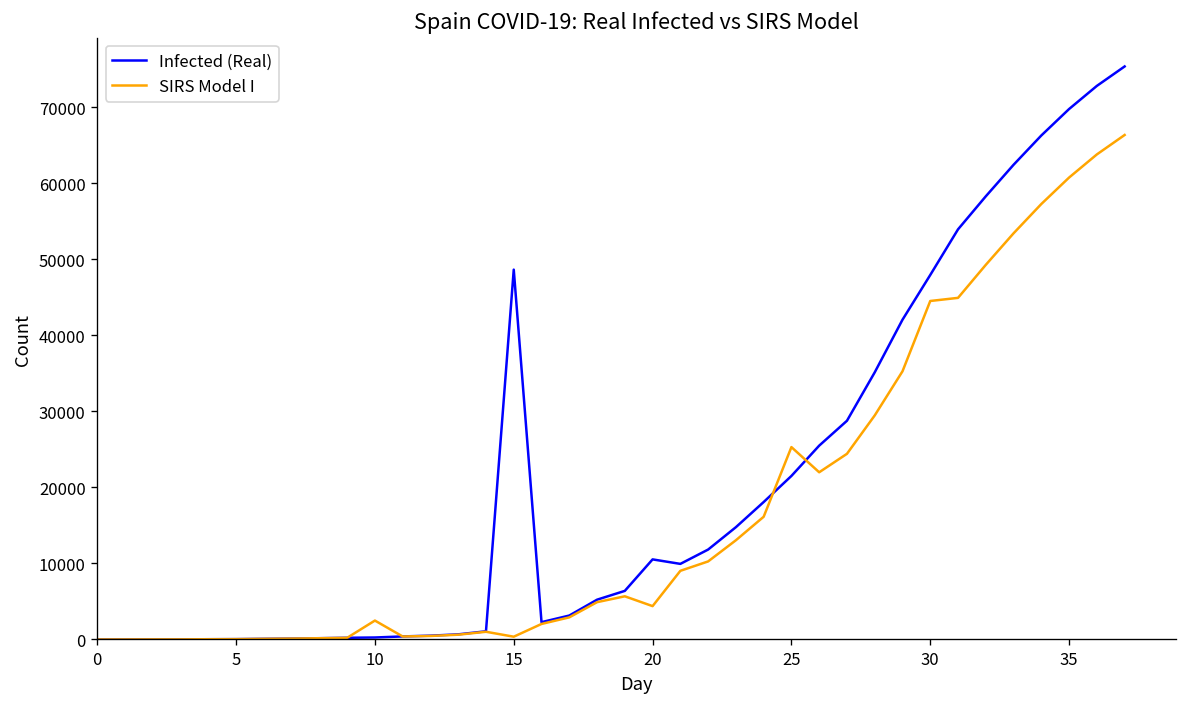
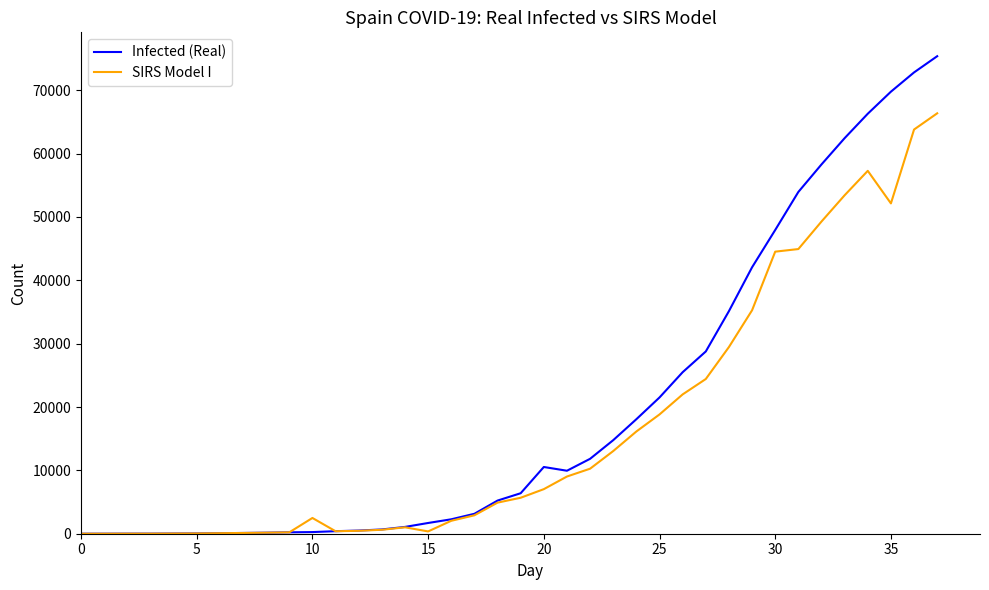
  {
    "Infected (Real)": {
      "10": 0,
-     "15": 49000,
+     "15": 2000,
      "20": 11000,
      "25": 22000,
      "30": 48000,
      "35": 70000
    },
    "SIRS Model I": {
      "10": 2000,
      "15": 0,
-     "20": 4000,
-     "25": 25000,
+     "20": 7000,
+     "25": 19000,
      "30": 45000,
-     "35": 61000
+     "35": 52000
    }
  }
